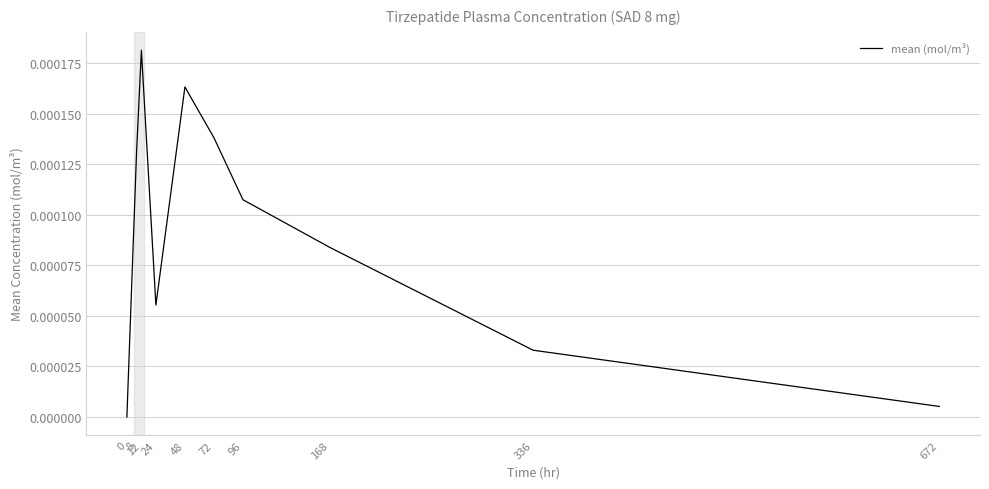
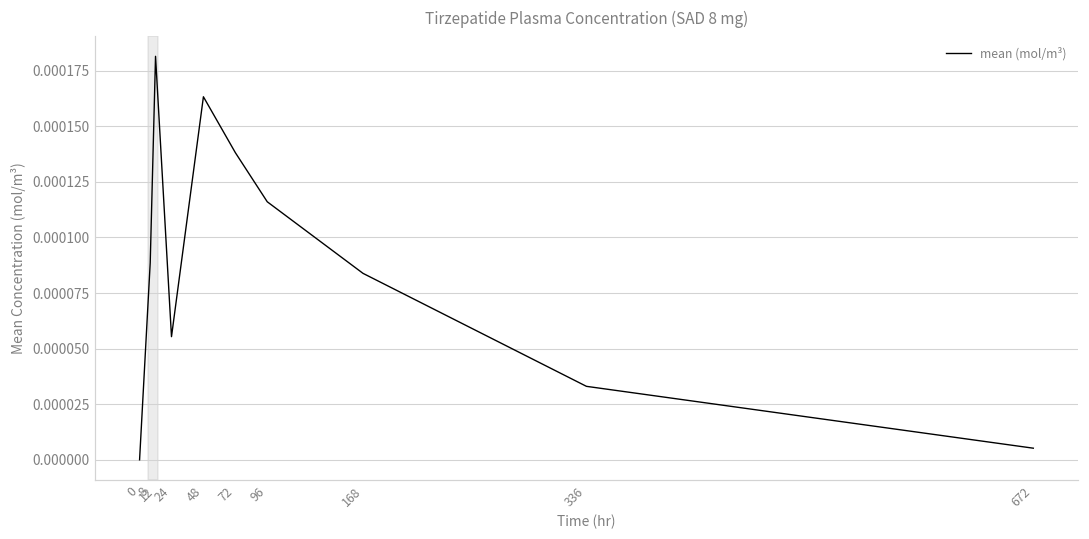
  {
    "0": 0.000000,
-   "8": 0.000131,
+   "8": 0.000089,
    "12": 0.000181,
    "24": 0.000055,
    "48": 0.000163,
    "72": 0.000138,
-   "96": 0.000108,
+   "96": 0.000116,
    "168": 0.000084,
    "336": 0.000033,
    "672": 0.000005
  }
